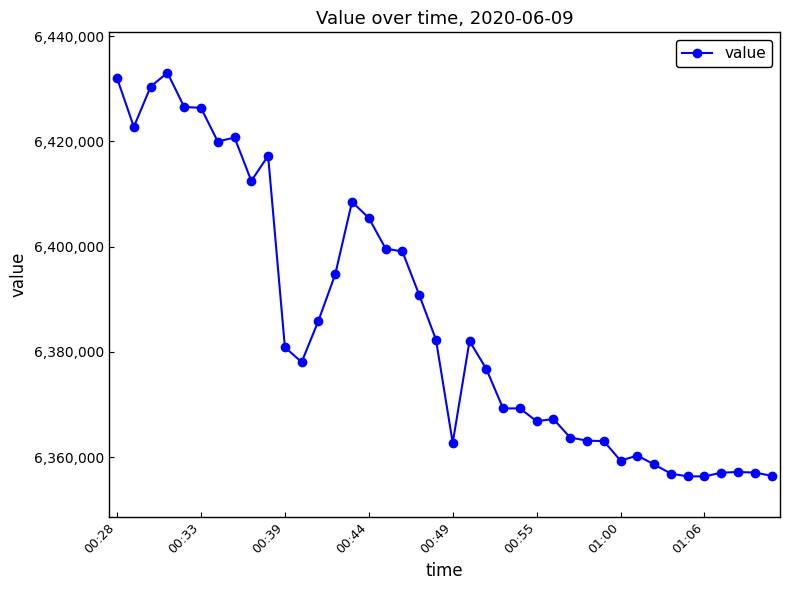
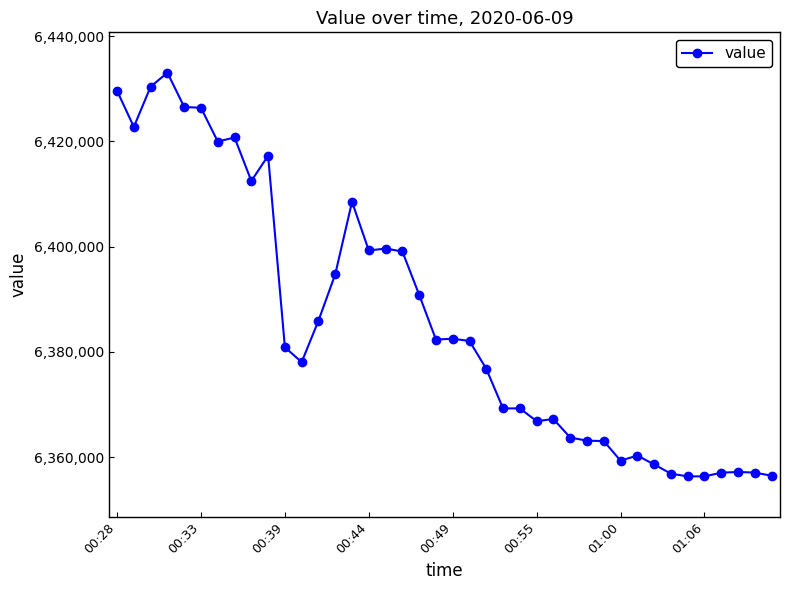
  {
-   "00:28": "6,432,000",
+   "00:28": "6,430,000",
    "00:33": "6,426,000",
    "00:39": "6,381,000",
-   "00:44": "6,405,000",
-   "00:49": "6,363,000",
+   "00:44": "6,399,000",
+   "00:49": "6,383,000",
    "00:55": "6,367,000",
    "01:00": "6,359,000",
    "01:06": "6,356,000"
  }
